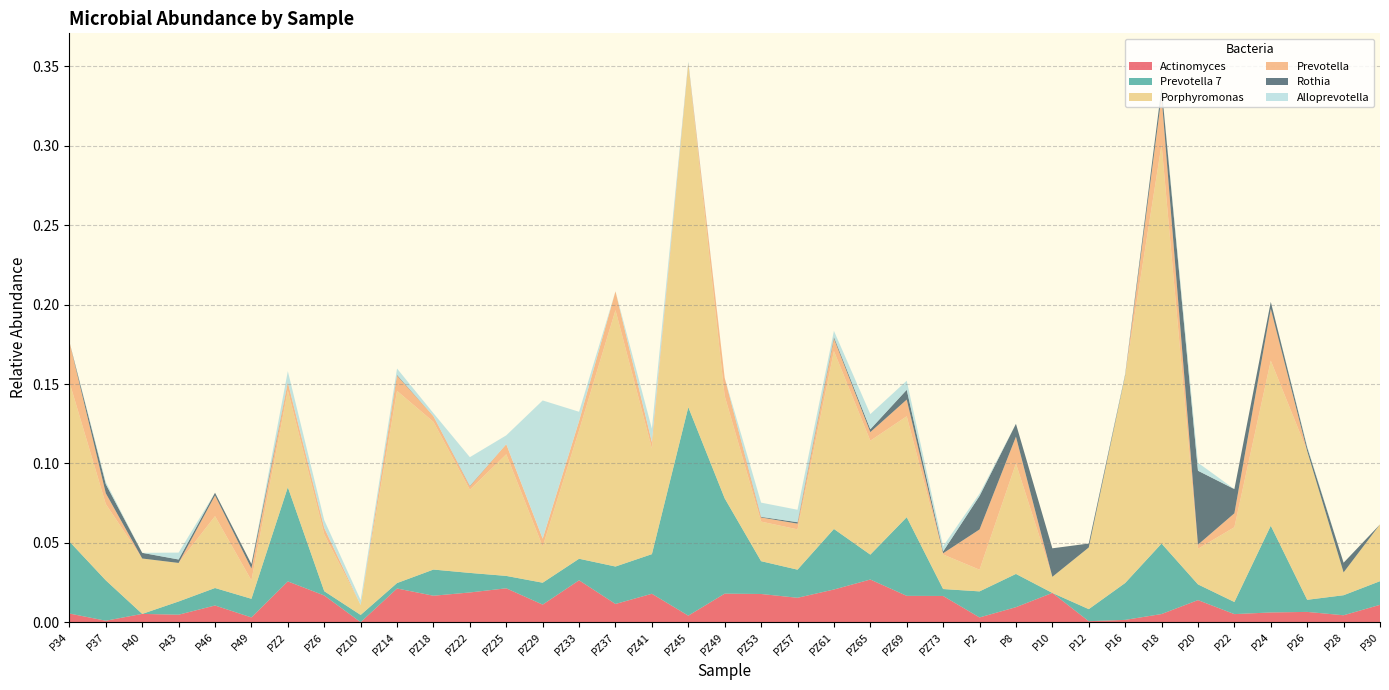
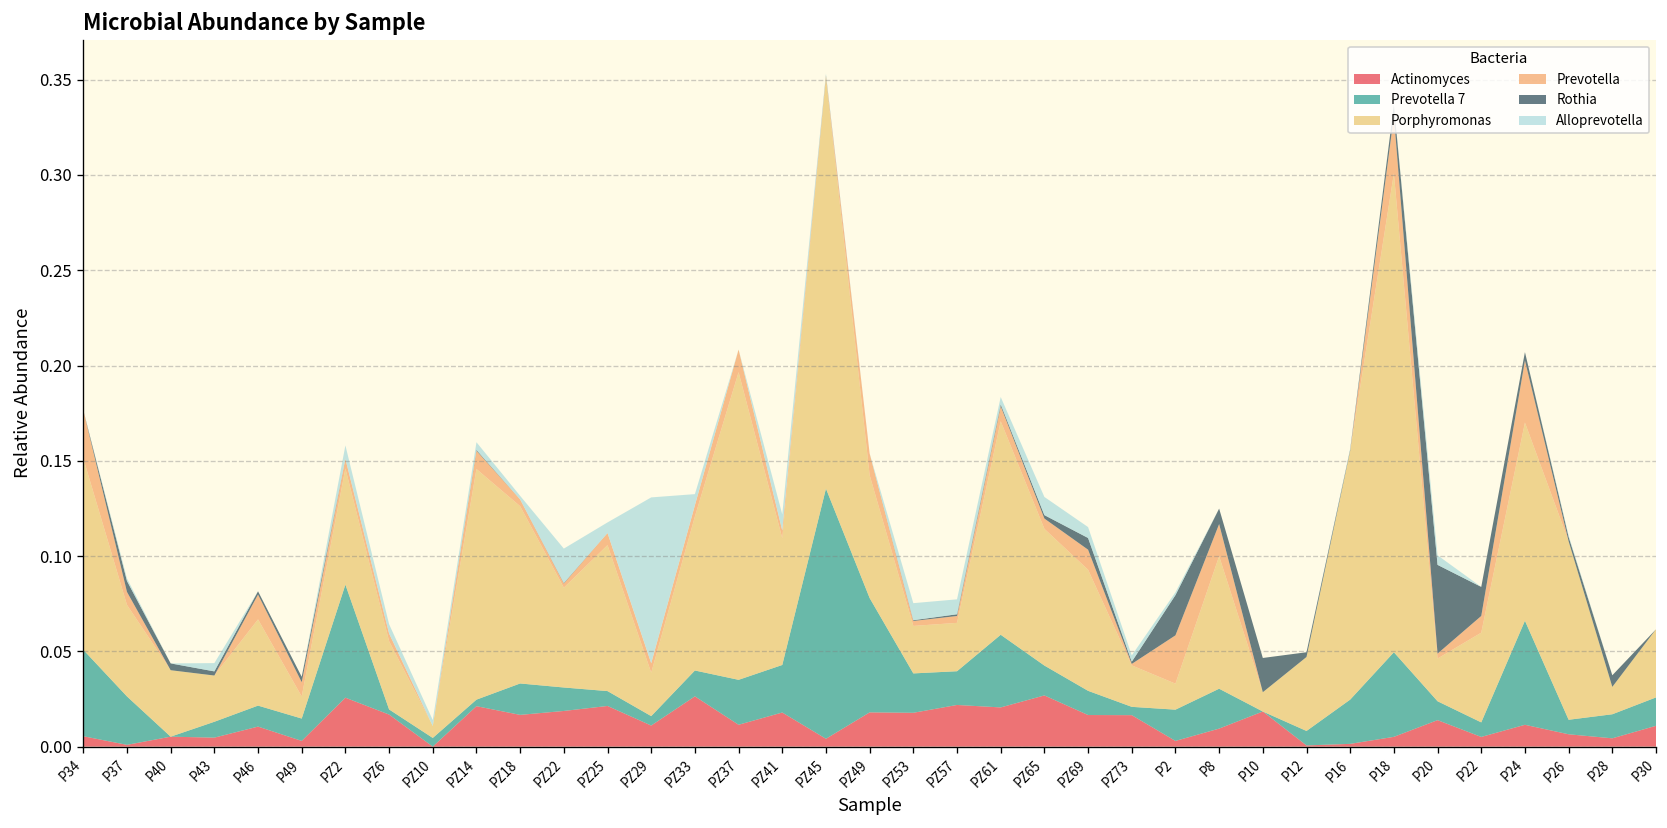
  {
    "Actinomyces": {
      "P34": 0.005,
      "P43": 0.005,
      "P46": 0.011,
      "P49": 0.003,
      "PZ2": 0.026,
      "PZ6": 0.017,
      "PZ10": 0.000,
      "PZ14": 0.021,
      "PZ18": 0.017,
      "PZ22": 0.019,
      "PZ25": 0.021,
      "PZ29": 0.011,
      "PZ33": 0.026,
      "PZ37": 0.011,
      "PZ41": 0.018,
      "PZ45": 0.004,
      "PZ49": 0.018,
      "PZ53": 0.018,
-     "PZ57": 0.015,
+     "PZ57": 0.022,
      "PZ61": 0.021,
      "PZ65": 0.027,
      "PZ69": 0.017,
      "PZ73": 0.017,
      "P2": 0.003,
      "P8": 0.009,
      "P18": 0.005,
      "P20": 0.014,
      "P22": 0.005,
-     "P24": 0.006,
+     "P24": 0.011,
      "P26": 0.006,
      "P28": 0.004,
      "P30": 0.011
    },
    "Prevotella 7": {
      "P34": 0.045,
      "P37": 0.025,
      "P43": 0.008,
      "P46": 0.011,
      "P49": 0.012,
      "PZ2": 0.059,
      "PZ6": 0.003,
      "PZ10": 0.005,
      "PZ14": 0.003,
      "PZ18": 0.016,
      "PZ22": 0.012,
      "PZ25": 0.008,
-     "PZ29": 0.014,
+     "PZ29": 0.005,
      "PZ33": 0.014,
      "PZ37": 0.024,
      "PZ41": 0.025,
      "PZ45": 0.131,
      "PZ49": 0.060,
      "PZ53": 0.021,
      "PZ57": 0.018,
      "PZ61": 0.038,
      "PZ65": 0.016,
-     "PZ69": 0.050,
+     "PZ69": 0.013,
      "PZ73": 0.004,
      "P2": 0.016,
      "P8": 0.021,
      "P12": 0.008,
      "P16": 0.023,
      "P18": 0.044,
      "P20": 0.010,
      "P22": 0.008,
      "P24": 0.055,
      "P26": 0.008,
      "P28": 0.013,
      "P30": 0.015
    },
    "Rothia": {
      "P43": 0.002,
      "PZ65": 0.002,
      "PZ69": 0.006,
      "P20": 0.047
    },
    "Alloprevotella": {
      "P43": 0.004,
      "PZ2": 0.007,
      "PZ6": 0.005,
      "PZ10": 0.003,
      "PZ14": 0.004,
      "PZ18": 0.002,
      "PZ22": 0.018,
      "PZ25": 0.006,
      "PZ29": 0.087,
      "PZ33": 0.006,
      "PZ41": 0.009,
      "PZ53": 0.009,
      "PZ57": 0.008,
      "PZ61": 0.004,
      "PZ65": 0.010,
      "PZ69": 0.006,
      "PZ73": 0.003,
      "P20": 0.005
    }
  }
